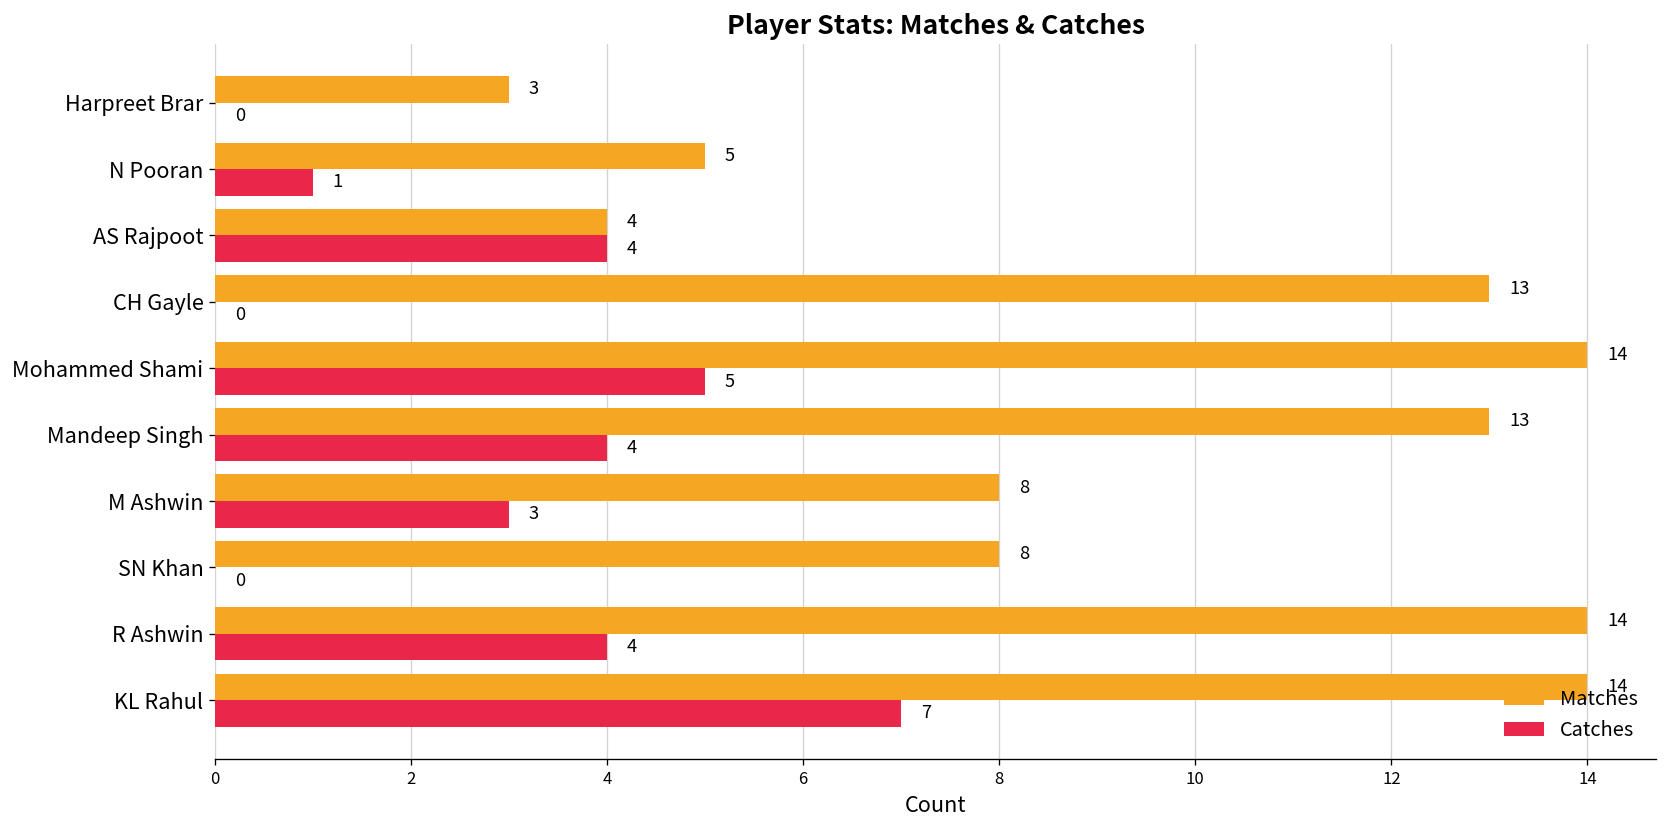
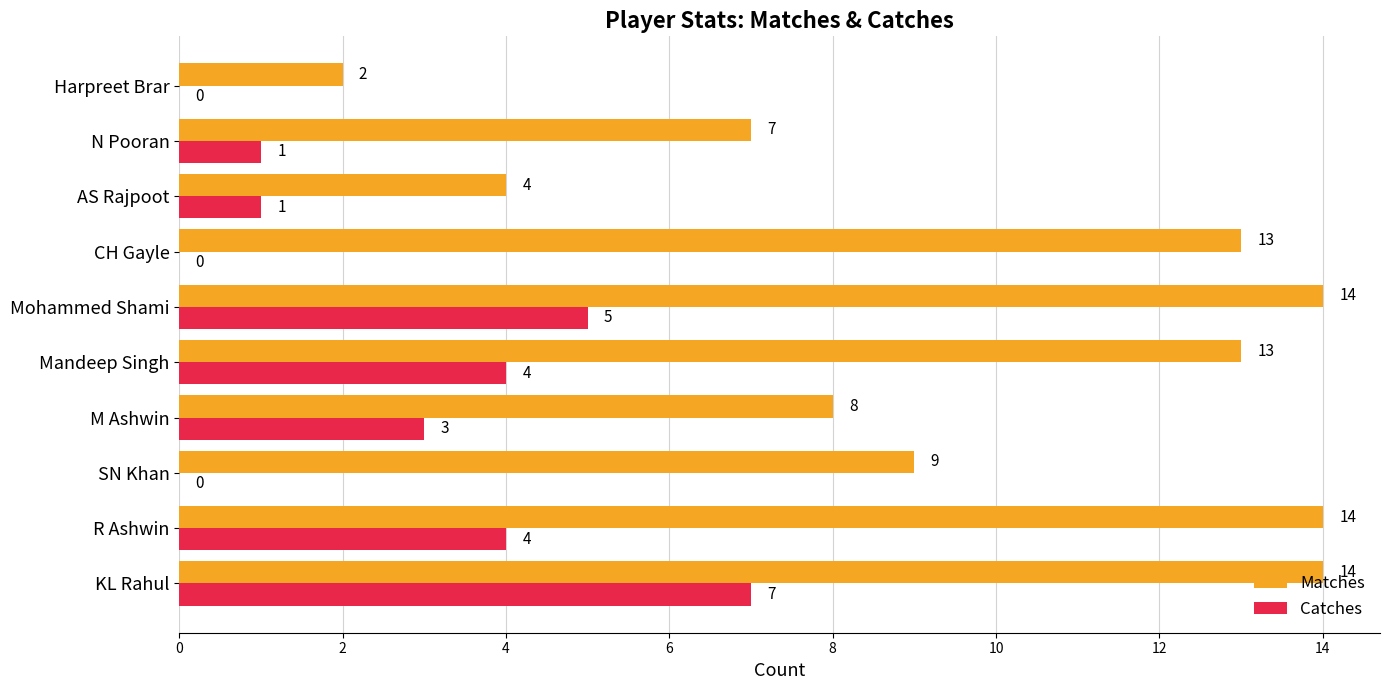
  {
    "Matches": {
-     "Harpreet Brar": 3,
-     "N Pooran": 5,
+     "Harpreet Brar": 2,
+     "N Pooran": 7,
      "AS Rajpoot": 4,
      "CH Gayle": 13,
      "Mohammed Shami": 14,
      "Mandeep Singh": 13,
      "M Ashwin": 8,
-     "SN Khan": 8,
+     "SN Khan": 9,
      "R Ashwin": 14,
      "KL Rahul": 14
    },
    "Catches": {
      "Harpreet Brar": 0,
      "N Pooran": 1,
-     "AS Rajpoot": 4,
+     "AS Rajpoot": 1,
      "CH Gayle": 0,
      "Mohammed Shami": 5,
      "Mandeep Singh": 4,
      "M Ashwin": 3,
      "SN Khan": 0,
      "R Ashwin": 4,
      "KL Rahul": 7
    }
  }
